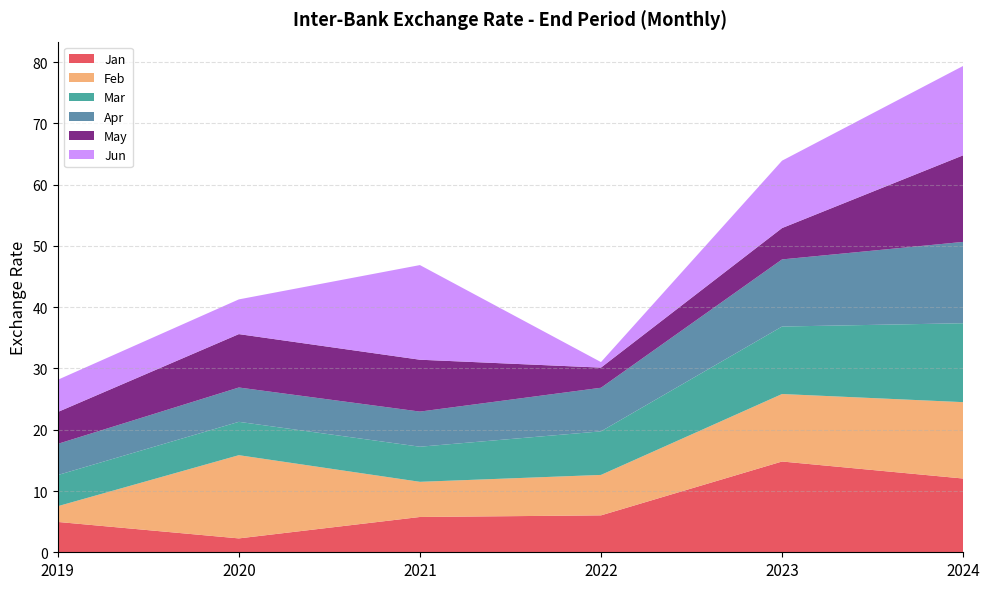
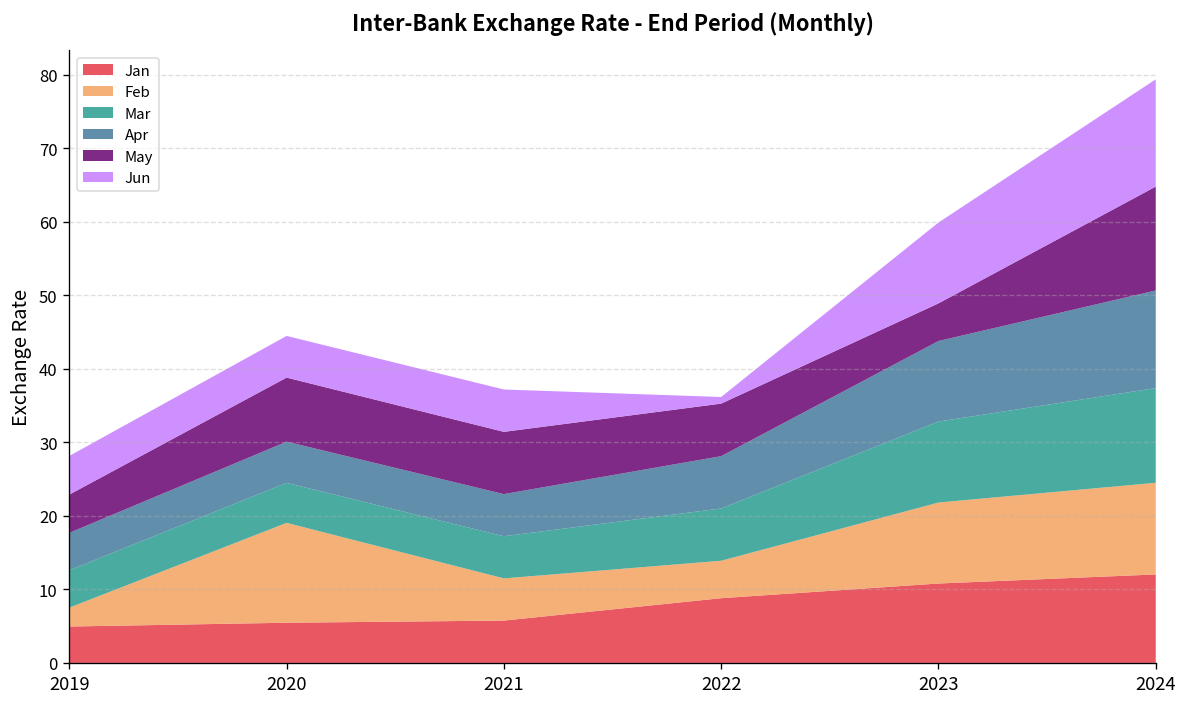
  {
    "Jan": {
      "2019": 5,
-     "2020": 2,
+     "2020": 5,
      "2021": 6,
-     "2022": 6,
-     "2023": 15,
+     "2022": 9,
+     "2023": 11,
      "2024": 12
    },
    "Feb": {
      "2019": 3,
      "2020": 14,
      "2021": 6,
-     "2022": 7,
+     "2022": 5,
      "2023": 11,
      "2024": 12
    },
    "May": {
      "2019": 5,
      "2020": 9,
      "2021": 8,
-     "2022": 3,
+     "2022": 7,
      "2023": 5,
      "2024": 14
    },
    "Jun": {
      "2019": 5,
      "2020": 6,
-     "2021": 15,
+     "2021": 6,
      "2022": 1,
      "2023": 11,
      "2024": 15
    }
  }
